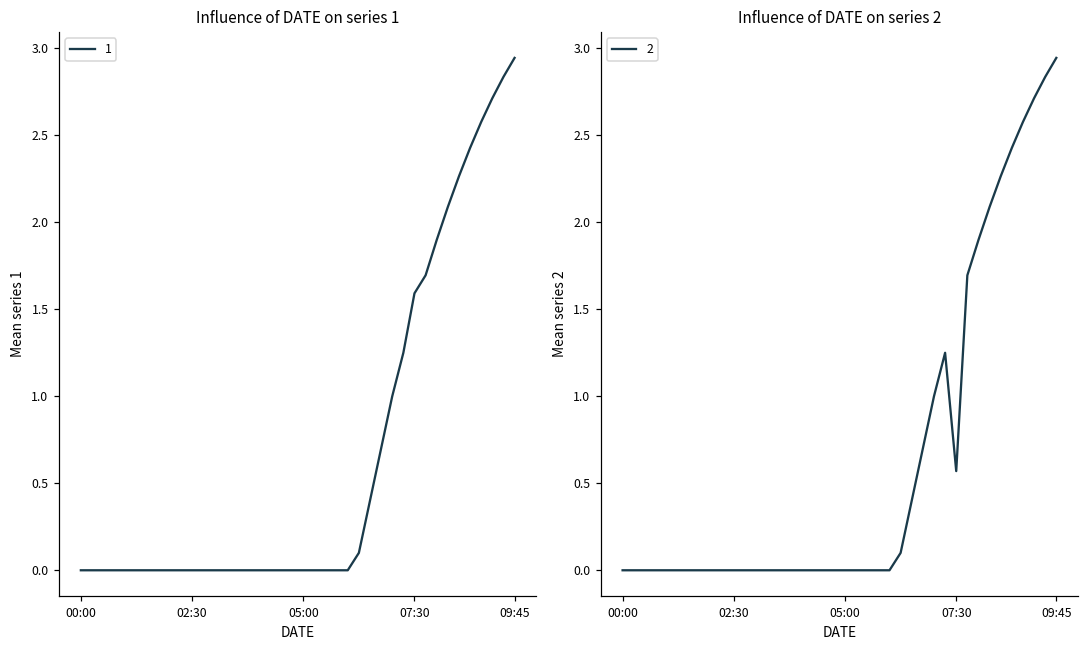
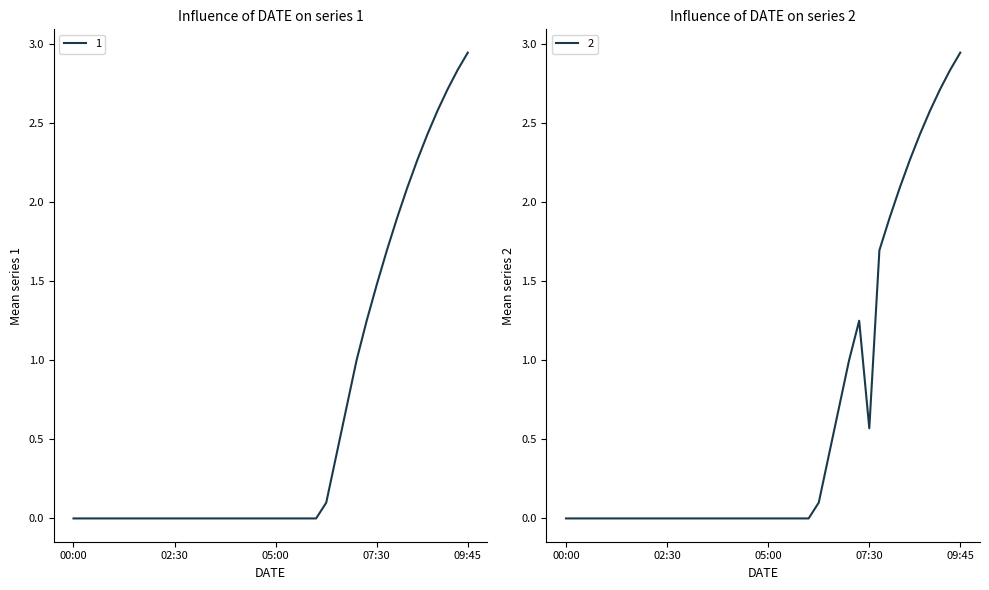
  {
    "Influence of DATE on series 1": {
      "00:00": 0.00,
      "02:30": 0.00,
      "05:00": 0.00,
-     "07:30": 1.59,
+     "07:30": 1.48,
      "09:45": 2.94
    },
    "Influence of DATE on series 2": {
      "00:00": 0.00,
      "02:30": 0.00,
      "05:00": 0.00,
      "07:30": 0.57,
      "09:45": 2.94
    }
  }
